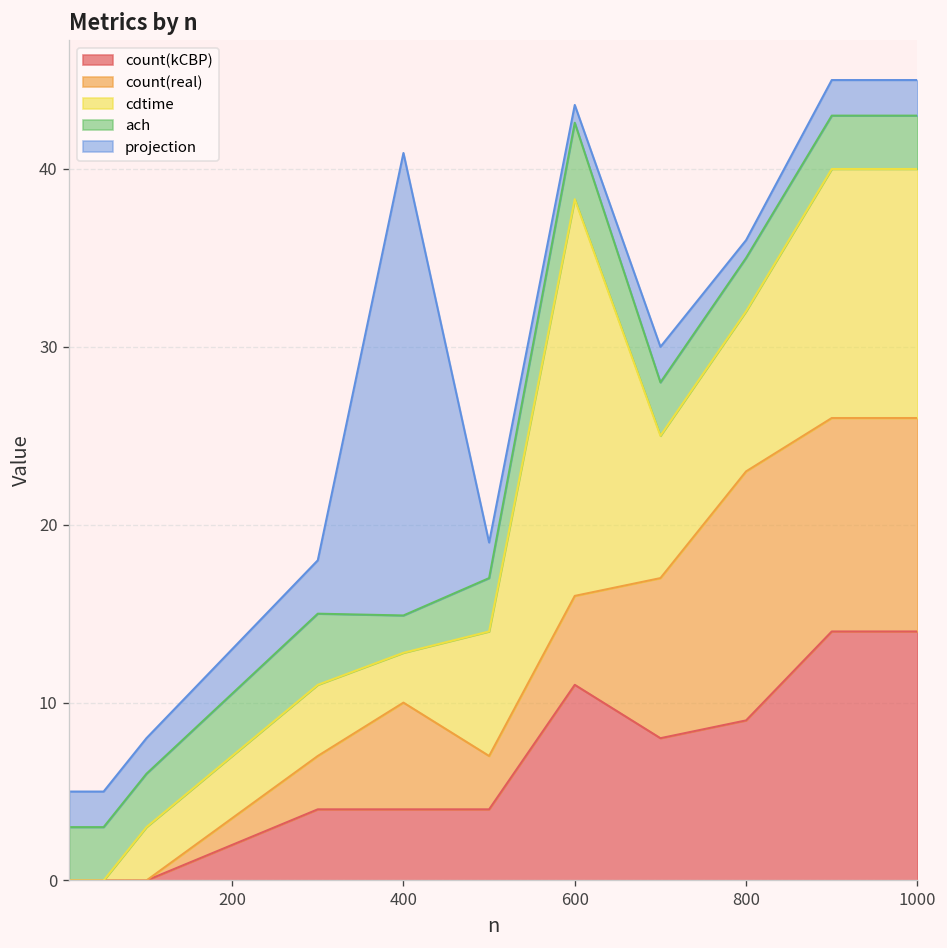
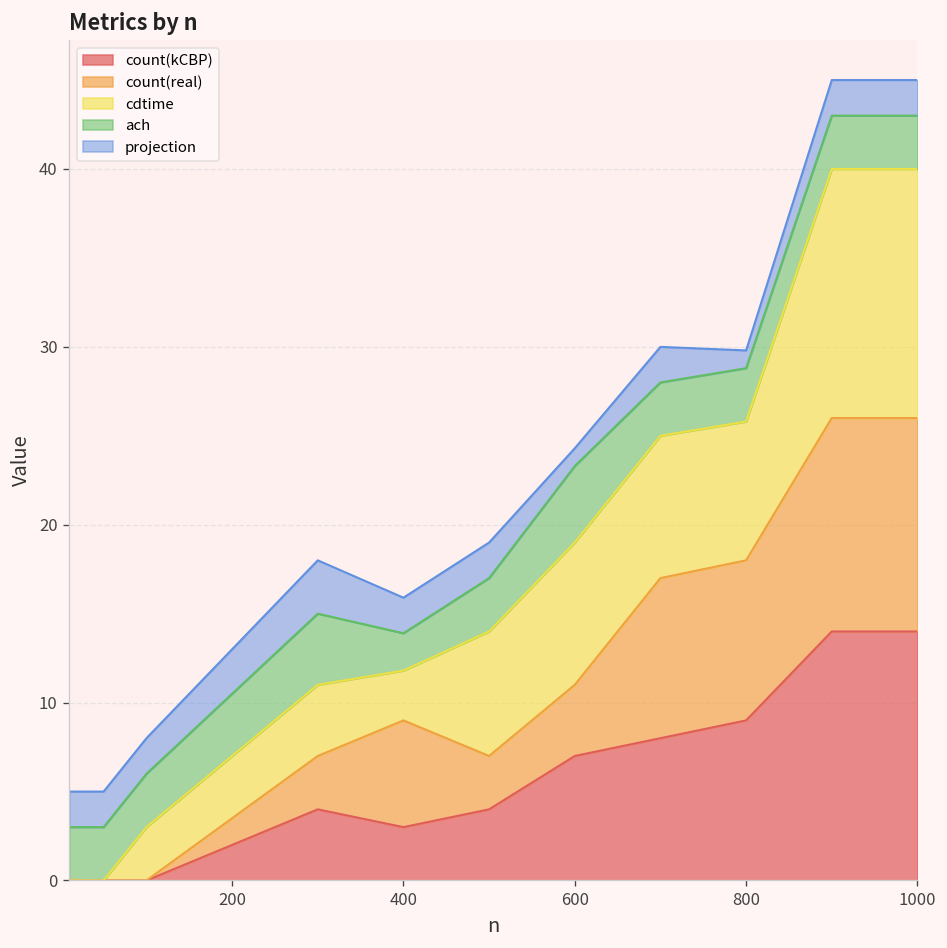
  {
    "count(kCBP)": {
-     "400": 4,
-     "600": 11,
+     "400": 3,
+     "600": 7,
      "800": 9,
      "1000": 14
    },
    "count(real)": {
      "400": 6,
-     "600": 5,
-     "800": 14,
+     "600": 4,
+     "800": 9,
      "1000": 12
    },
    "cdtime": {
      "400": 2.8,
-     "600": 22.3,
-     "800": 9.0,
+     "600": 8.0,
+     "800": 7.8,
      "1000": 14.0
    },
    "ach": {
      "400": 2.1,
      "600": 4.3,
      "800": 3.0,
      "1000": 3.0
    },
    "projection": {
-     "400": 26,
+     "400": 2,
      "600": 1,
      "800": 1,
      "1000": 2
    }
  }
